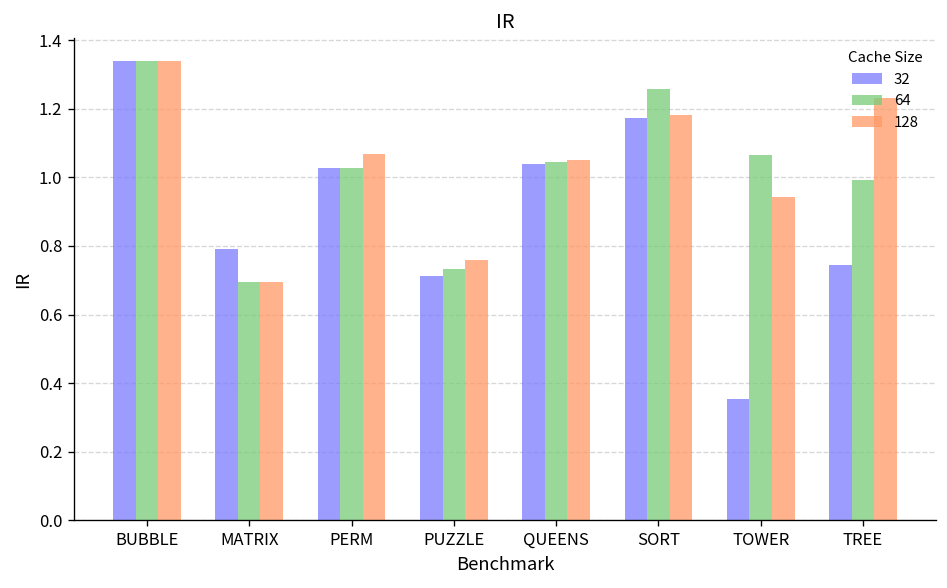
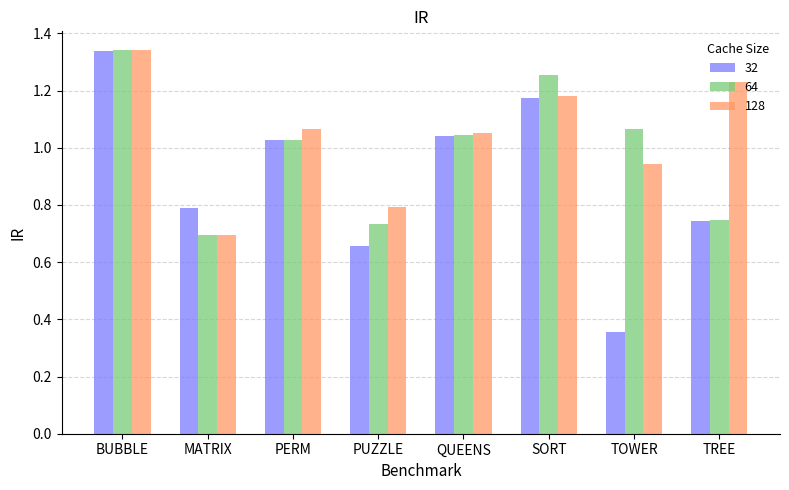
  {
    "32": {
      "BUBBLE": 1.34,
      "MATRIX": 0.79,
      "PERM": 1.03,
-     "PUZZLE": 0.71,
+     "PUZZLE": 0.66,
      "QUEENS": 1.04,
      "SORT": 1.17,
      "TOWER": 0.36,
      "TREE": 0.74
    },
    "64": {
      "BUBBLE": 1.34,
      "MATRIX": 0.70,
      "PERM": 1.03,
      "PUZZLE": 0.73,
      "QUEENS": 1.04,
      "SORT": 1.26,
      "TOWER": 1.07,
-     "TREE": 0.99
+     "TREE": 0.75
    },
    "128": {
      "BUBBLE": 1.34,
      "MATRIX": 0.70,
      "PERM": 1.07,
-     "PUZZLE": 0.76,
+     "PUZZLE": 0.79,
      "QUEENS": 1.05,
      "SORT": 1.18,
      "TOWER": 0.94,
      "TREE": 1.23
    }
  }
